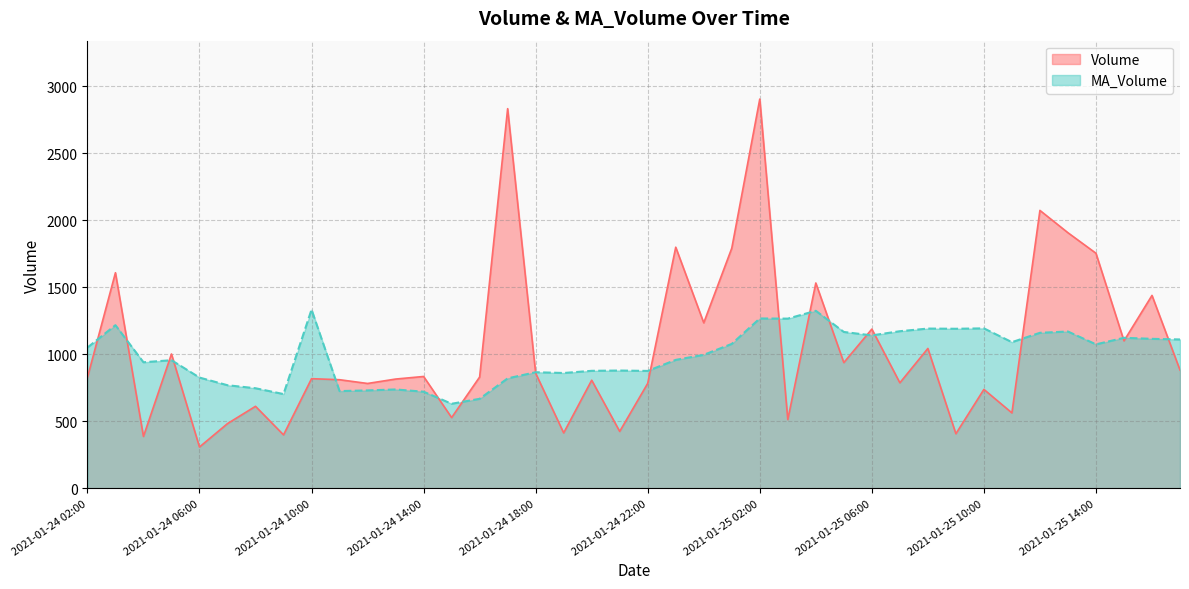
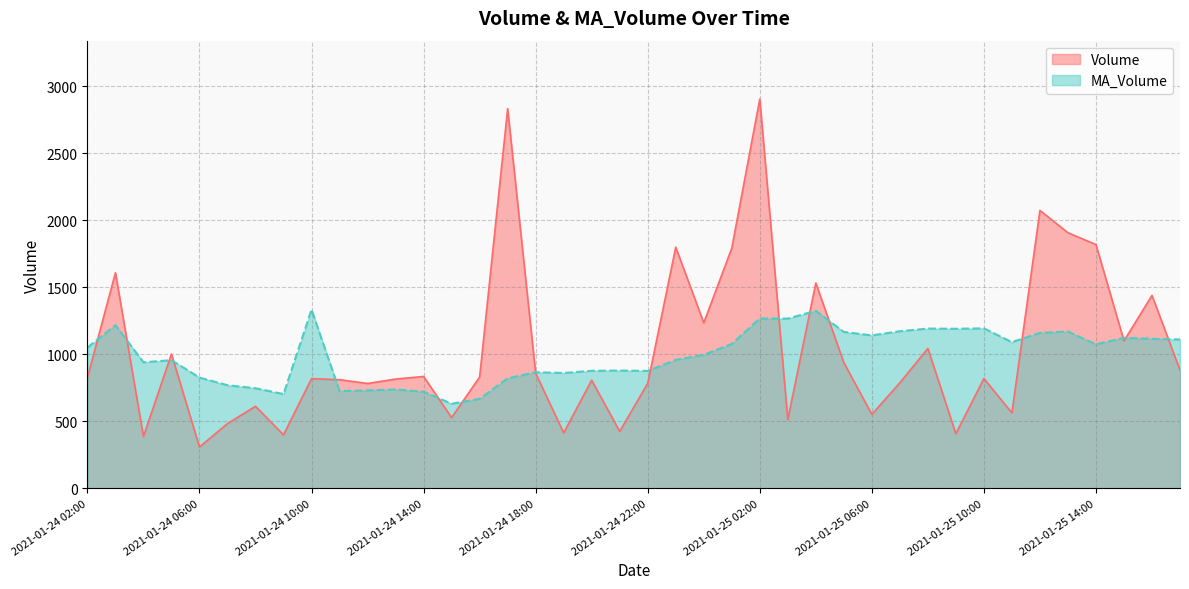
  {
    "Volume": {
      "2021-01-24 02:00": 830,
      "2021-01-24 06:00": 310,
      "2021-01-24 10:00": 820,
      "2021-01-24 14:00": 830,
      "2021-01-24 22:00": 780,
      "2021-01-25 02:00": 2900,
-     "2021-01-25 06:00": 1190,
-     "2021-01-25 10:00": 740,
-     "2021-01-25 14:00": 1750
+     "2021-01-25 06:00": 550,
+     "2021-01-25 10:00": 820,
+     "2021-01-25 14:00": 1820
    },
    "MA_Volume": {
      "2021-01-24 02:00": 1050,
      "2021-01-24 06:00": 830,
      "2021-01-24 10:00": 1330,
      "2021-01-24 14:00": 720,
      "2021-01-24 22:00": 880,
      "2021-01-25 02:00": 1270,
      "2021-01-25 06:00": 1140,
      "2021-01-25 10:00": 1190,
      "2021-01-25 14:00": 1070
    }
  }
